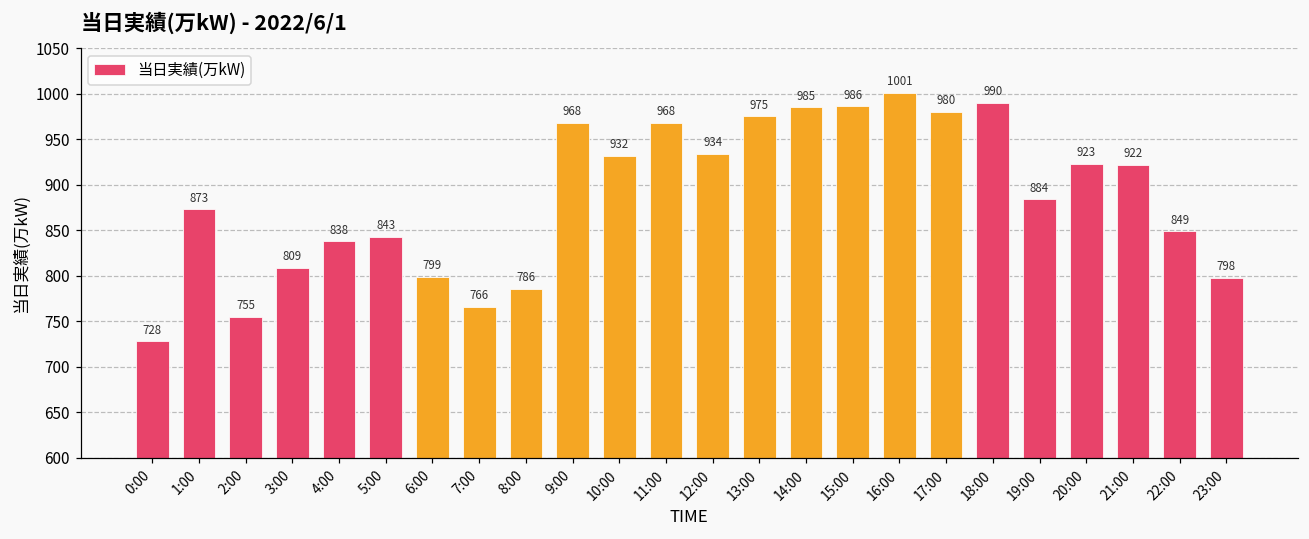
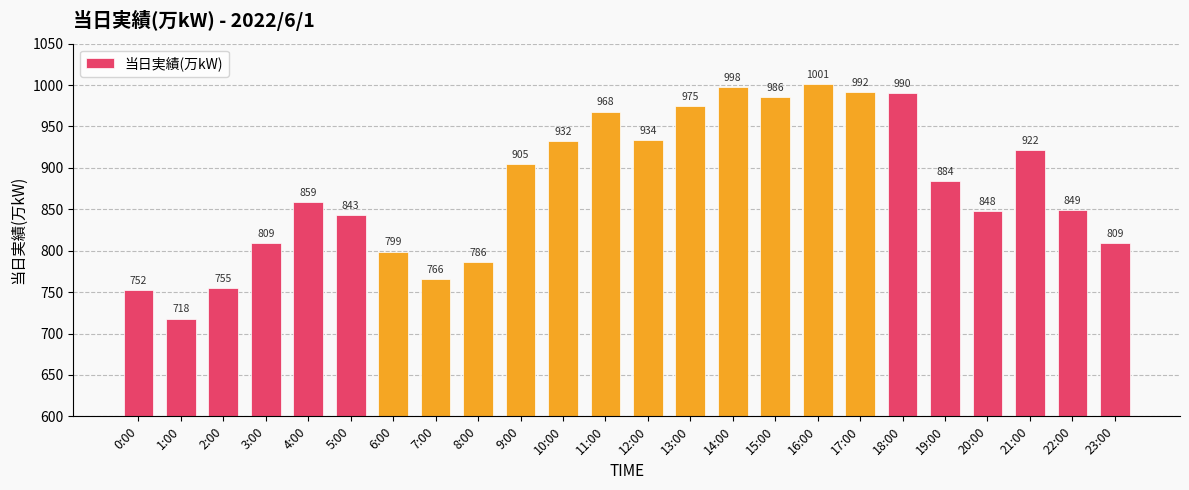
  {
-   "0:00": 728,
-   "1:00": 873,
+   "0:00": 752,
+   "1:00": 718,
    "2:00": 755,
    "3:00": 809,
-   "4:00": 838,
+   "4:00": 859,
    "5:00": 843,
    "6:00": 799,
    "7:00": 766,
    "8:00": 786,
-   "9:00": 968,
+   "9:00": 905,
    "10:00": 932,
    "11:00": 968,
    "12:00": 934,
    "13:00": 975,
-   "14:00": 985,
+   "14:00": 998,
    "15:00": 986,
    "16:00": 1001,
-   "17:00": 980,
+   "17:00": 992,
    "18:00": 990,
    "19:00": 884,
-   "20:00": 923,
+   "20:00": 848,
    "21:00": 922,
    "22:00": 849,
-   "23:00": 798
+   "23:00": 809
  }
